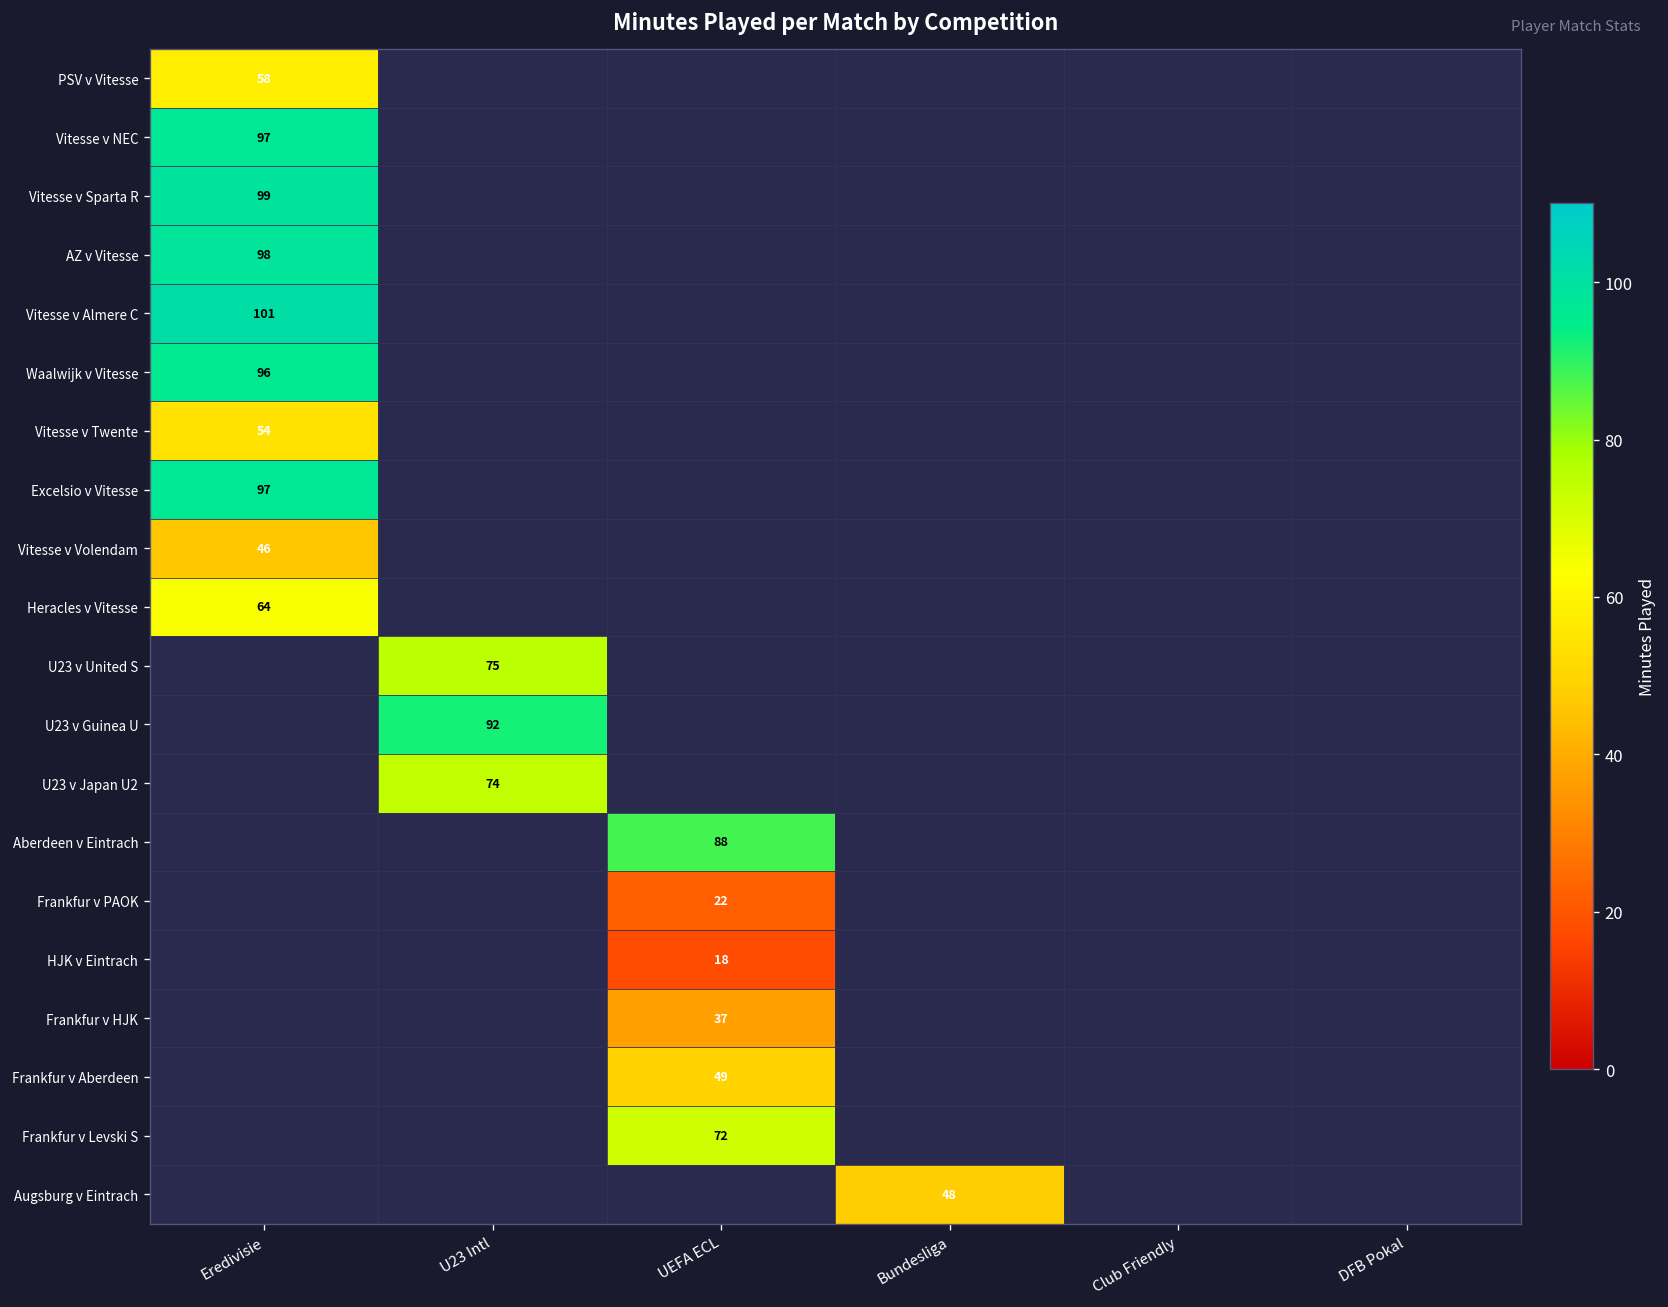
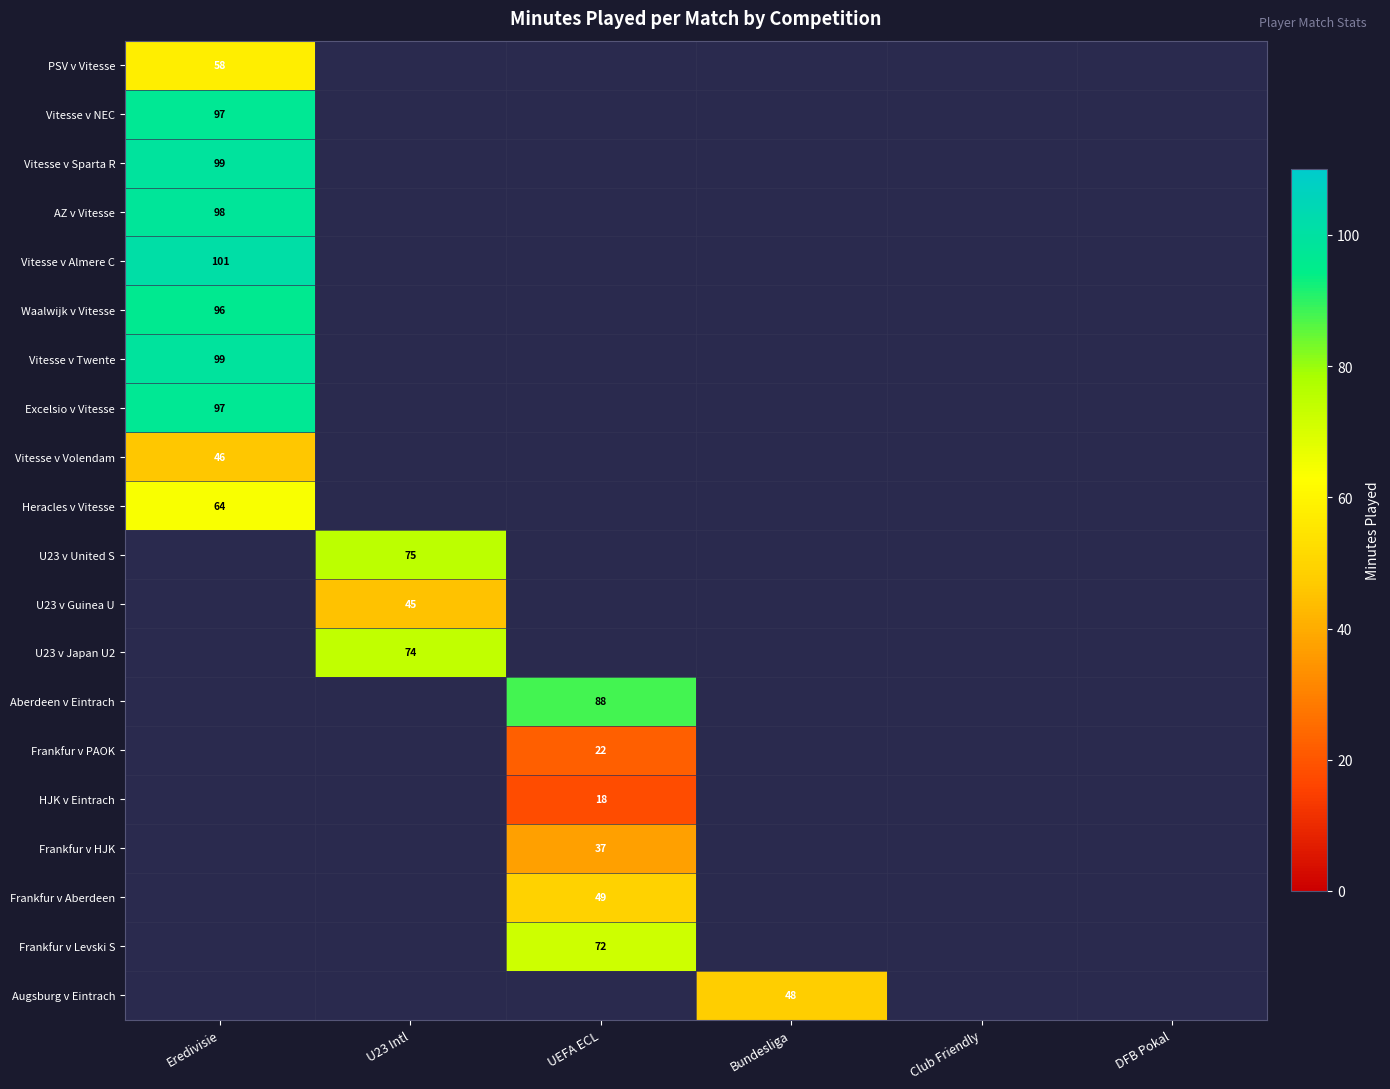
  {
    "PSV v Vitesse": {
      "Eredivisie": 58
    },
    "Vitesse v NEC": {
      "Eredivisie": 97
    },
    "Vitesse v Sparta R": {
      "Eredivisie": 99
    },
    "AZ v Vitesse": {
      "Eredivisie": 98
    },
    "Vitesse v Almere C": {
      "Eredivisie": 101
    },
    "Waalwijk v Vitesse": {
      "Eredivisie": 96
    },
    "Vitesse v Twente": {
-     "Eredivisie": 54
+     "Eredivisie": 99
    },
    "Excelsio v Vitesse": {
      "Eredivisie": 97
    },
    "Vitesse v Volendam": {
      "Eredivisie": 46
    },
    "Heracles v Vitesse": {
      "Eredivisie": 64
    },
    "U23 v United S": {
      "U23 Intl": 75
    },
    "U23 v Guinea U": {
-     "U23 Intl": 92
+     "U23 Intl": 45
    },
    "U23 v Japan U2": {
      "U23 Intl": 74
    },
    "Aberdeen v Eintrach": {
      "UEFA ECL": 88
    },
    "Frankfur v PAOK": {
      "UEFA ECL": 22
    },
    "HJK v Eintrach": {
      "UEFA ECL": 18
    },
    "Frankfur v HJK": {
      "UEFA ECL": 37
    },
    "Frankfur v Aberdeen": {
      "UEFA ECL": 49
    },
    "Frankfur v Levski S": {
      "UEFA ECL": 72
    },
    "Augsburg v Eintrach": {
      "Bundesliga": 48
    }
  }
